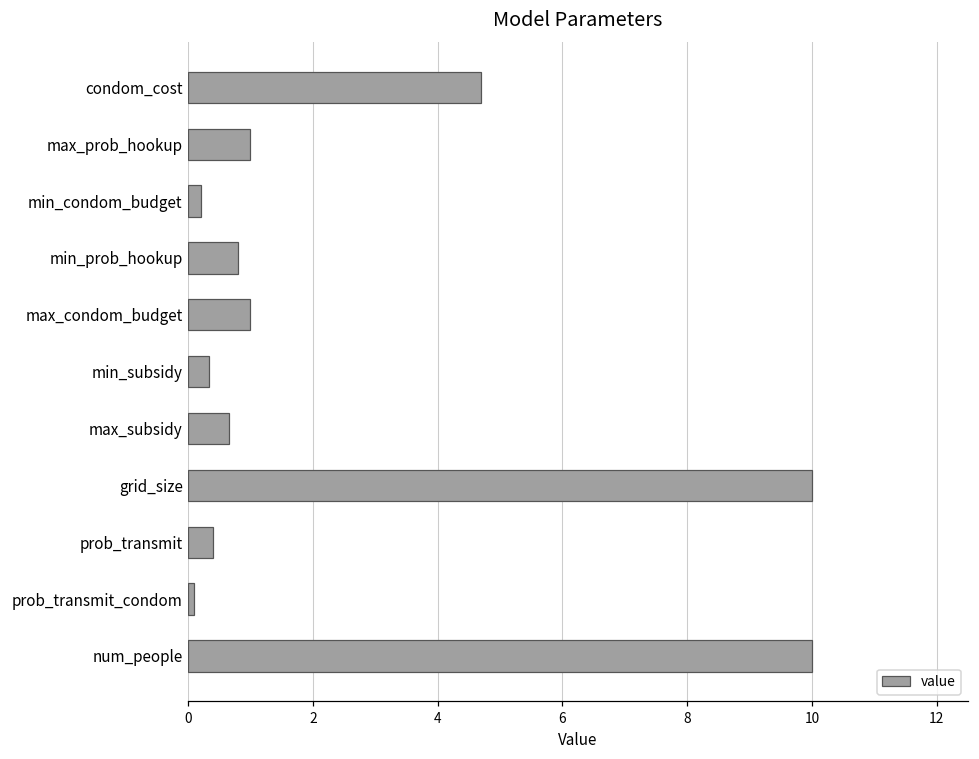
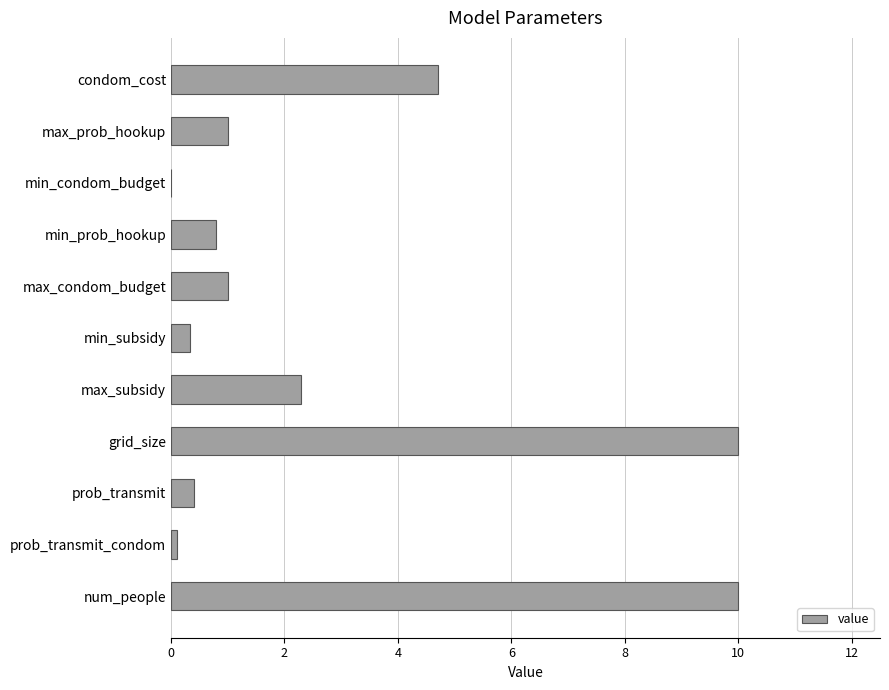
  {
    "condom_cost": 4.7,
    "max_prob_hookup": 1.0,
-   "min_condom_budget": 0.2,
+   "min_condom_budget": 0.0,
    "min_prob_hookup": 0.8,
    "max_condom_budget": 1.0,
    "min_subsidy": 0.3,
-   "max_subsidy": 0.7,
+   "max_subsidy": 2.3,
    "grid_size": 10.0,
    "prob_transmit": 0.4,
    "prob_transmit_condom": 0.1,
    "num_people": 10.0
  }
